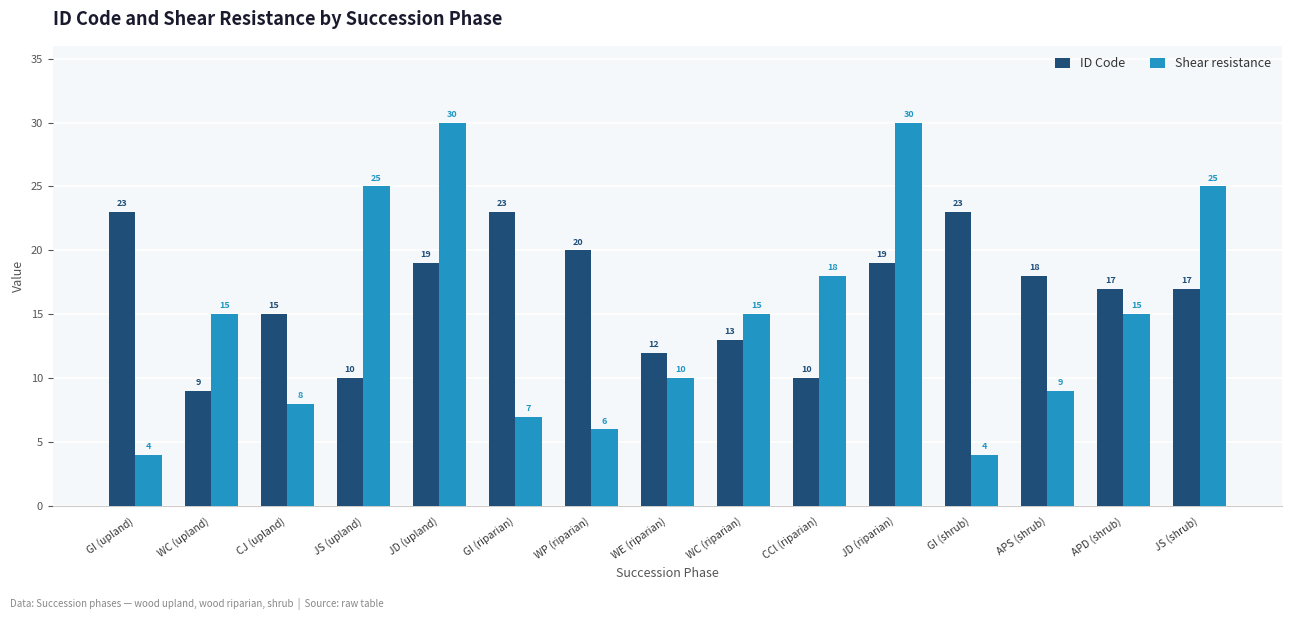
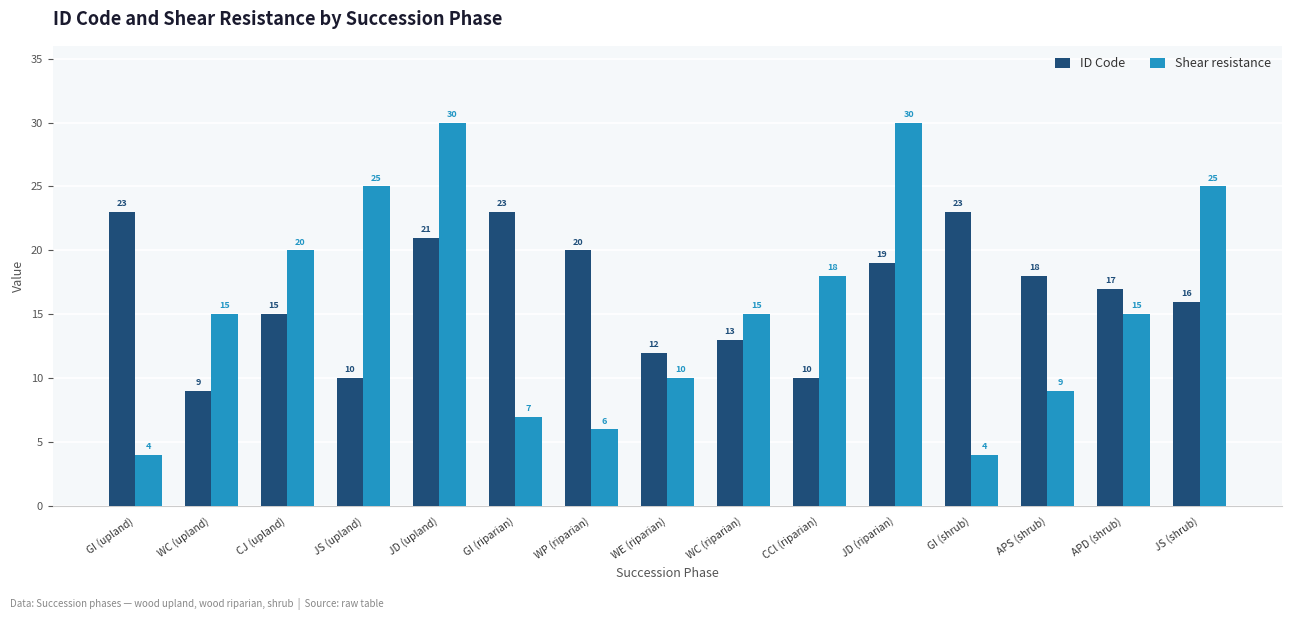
  {
    "ID Code": {
      "GI (upland)": 23,
      "WC (upland)": 9,
      "CJ (upland)": 15,
      "JS (upland)": 10,
-     "JD (upland)": 19,
+     "JD (upland)": 21,
      "GI (riparian)": 23,
      "WP (riparian)": 20,
      "WE (riparian)": 12,
      "WC (riparian)": 13,
      "CCl (riparian)": 10,
      "JD (riparian)": 19,
      "GI (shrub)": 23,
      "APS (shrub)": 18,
      "APD (shrub)": 17,
-     "JS (shrub)": 17
+     "JS (shrub)": 16
    },
    "Shear resistance": {
      "GI (upland)": 4,
      "WC (upland)": 15,
-     "CJ (upland)": 8,
+     "CJ (upland)": 20,
      "JS (upland)": 25,
      "JD (upland)": 30,
      "GI (riparian)": 7,
      "WP (riparian)": 6,
      "WE (riparian)": 10,
      "WC (riparian)": 15,
      "CCl (riparian)": 18,
      "JD (riparian)": 30,
      "GI (shrub)": 4,
      "APS (shrub)": 9,
      "APD (shrub)": 15,
      "JS (shrub)": 25
    }
  }
